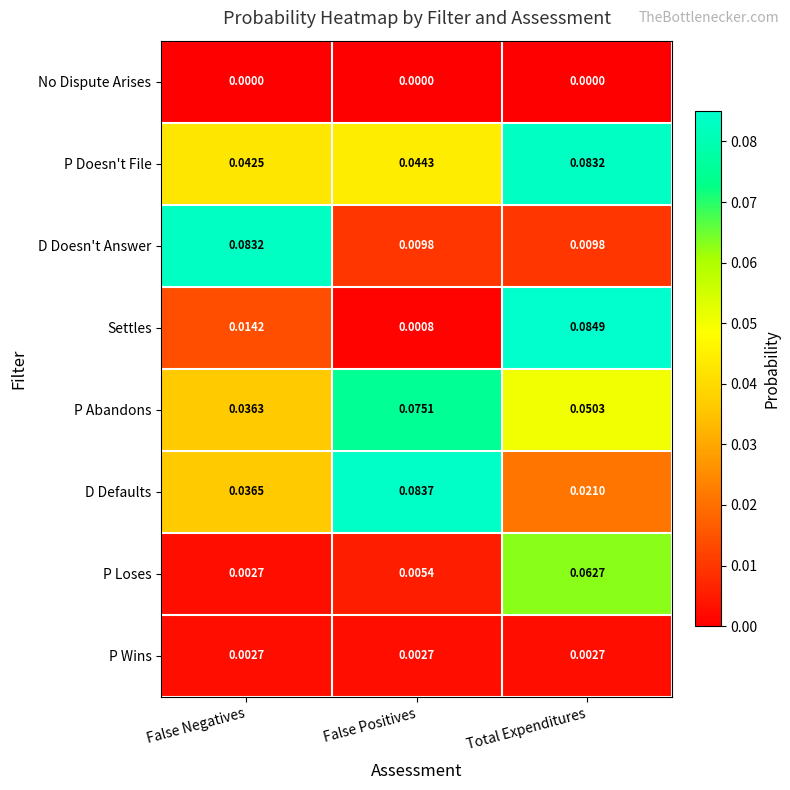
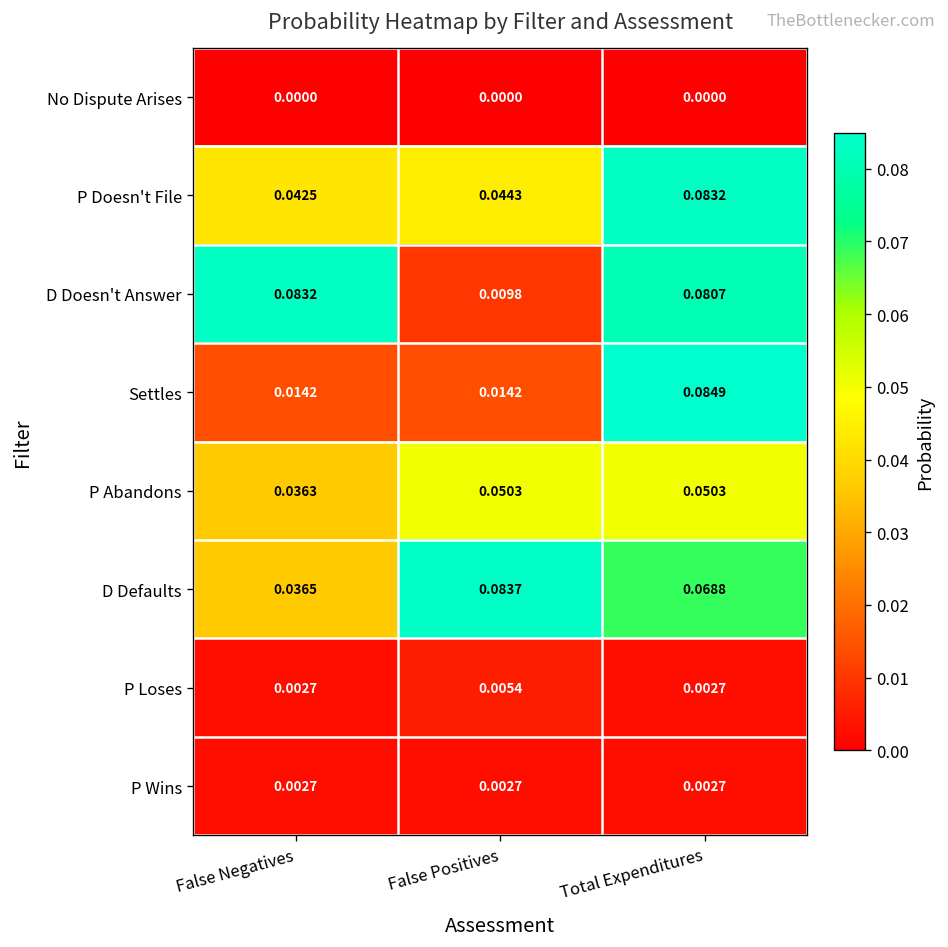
  {
    "No Dispute Arises": {
      "False Negatives": 0.0000,
      "False Positives": 0.0000,
      "Total Expenditures": 0.0000
    },
    "P Doesn't File": {
      "False Negatives": 0.0425,
      "False Positives": 0.0443,
      "Total Expenditures": 0.0832
    },
    "D Doesn't Answer": {
      "False Negatives": 0.0832,
      "False Positives": 0.0098,
-     "Total Expenditures": 0.0098
+     "Total Expenditures": 0.0807
    },
    "Settles": {
      "False Negatives": 0.0142,
-     "False Positives": 0.0008,
+     "False Positives": 0.0142,
      "Total Expenditures": 0.0849
    },
    "P Abandons": {
      "False Negatives": 0.0363,
-     "False Positives": 0.0751,
+     "False Positives": 0.0503,
      "Total Expenditures": 0.0503
    },
    "D Defaults": {
      "False Negatives": 0.0365,
      "False Positives": 0.0837,
-     "Total Expenditures": 0.0210
+     "Total Expenditures": 0.0688
    },
    "P Loses": {
      "False Negatives": 0.0027,
      "False Positives": 0.0054,
-     "Total Expenditures": 0.0627
+     "Total Expenditures": 0.0027
    },
    "P Wins": {
      "False Negatives": 0.0027,
      "False Positives": 0.0027,
      "Total Expenditures": 0.0027
    }
  }
